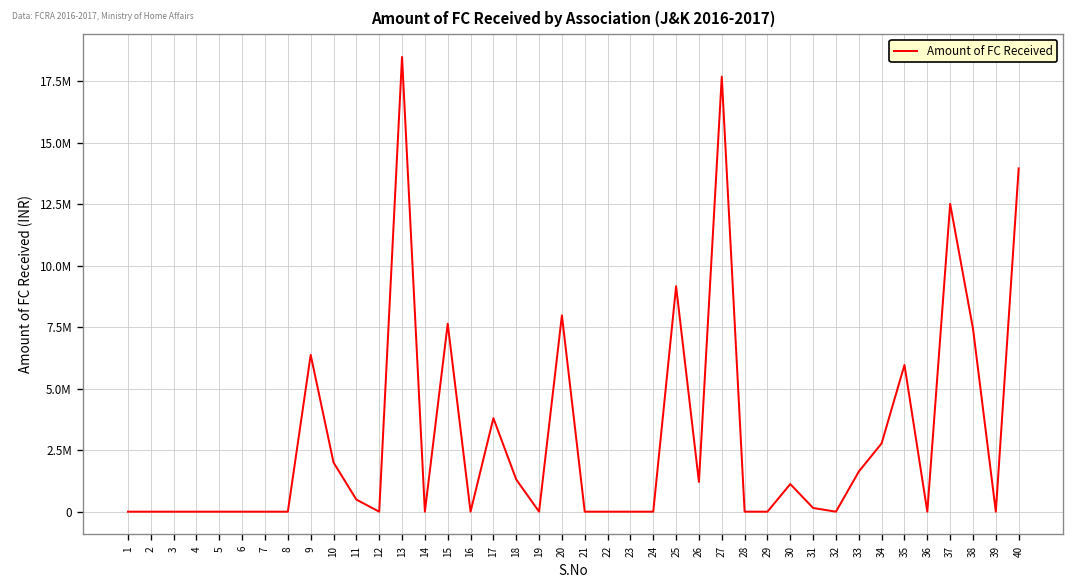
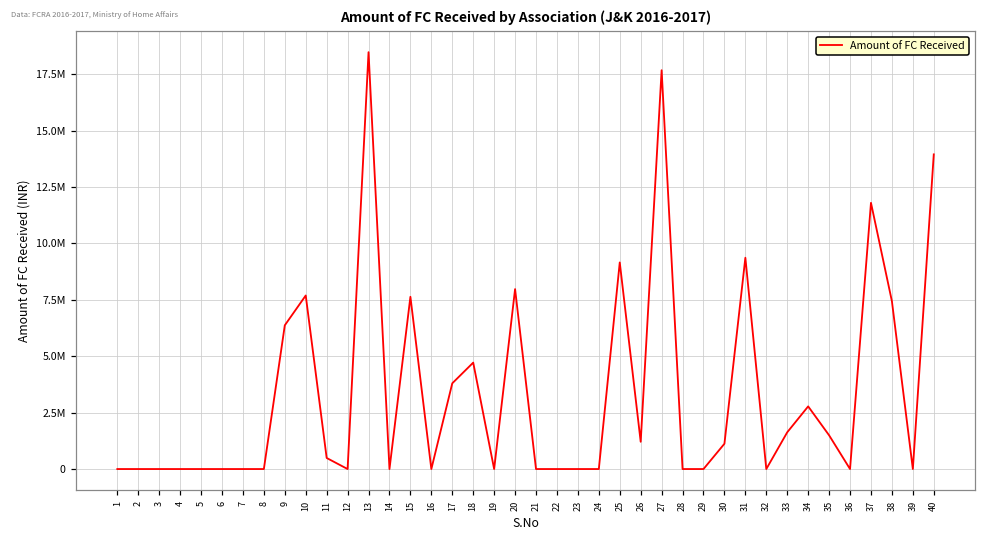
  {
    "1": 0,
    "2": 0,
    "3": 0,
    "4": 0,
    "5": 0,
    "6": 0,
    "7": 0,
    "8": 0,
    "9": 6400000,
-   "10": 2000000,
+   "10": 7700000,
    "11": 500000,
    "12": 0,
    "13": 18500000,
    "14": 0,
    "15": 7600000,
    "16": 0,
    "17": 3800000,
-   "18": 1300000,
+   "18": 4700000,
    "19": 0,
    "20": 8000000,
    "21": 0,
    "22": 0,
    "23": 0,
    "24": 0,
    "25": 9200000,
    "26": 1200000,
    "27": 17700000,
    "28": 0,
    "29": 0,
    "30": 1100000,
-   "31": 200000,
+   "31": 9400000,
    "32": 0,
    "33": 1600000,
    "34": 2800000,
-   "35": 6000000,
+   "35": 1500000,
    "36": 0,
-   "37": 12500000,
+   "37": 11800000,
    "38": 7400000,
    "39": 0,
    "40": 13900000
  }
